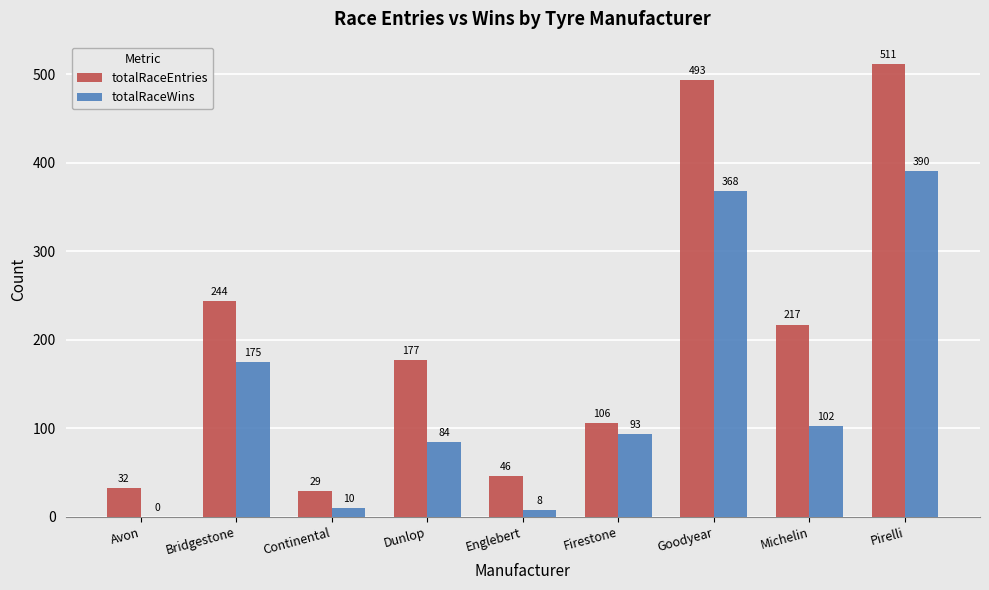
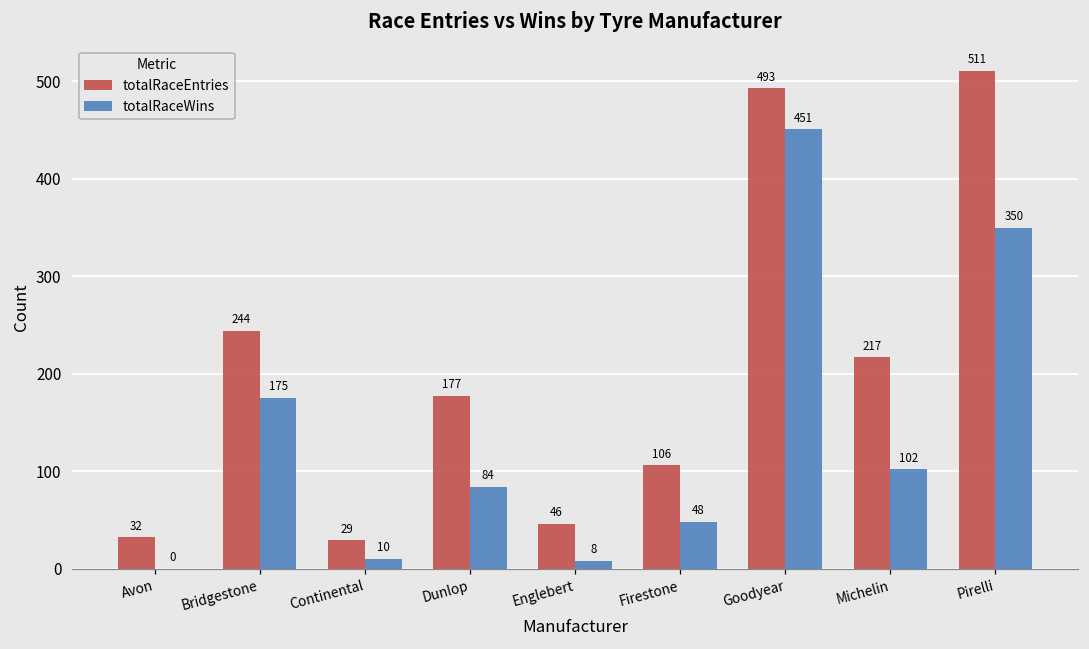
  {
    "totalRaceEntries": {
      "Avon": 32,
      "Bridgestone": 244,
      "Continental": 29,
      "Dunlop": 177,
      "Englebert": 46,
      "Firestone": 106,
      "Goodyear": 493,
      "Michelin": 217,
      "Pirelli": 511
    },
    "totalRaceWins": {
      "Avon": 0,
      "Bridgestone": 175,
      "Continental": 10,
      "Dunlop": 84,
      "Englebert": 8,
-     "Firestone": 93,
-     "Goodyear": 368,
+     "Firestone": 48,
+     "Goodyear": 451,
      "Michelin": 102,
-     "Pirelli": 390
+     "Pirelli": 350
    }
  }
